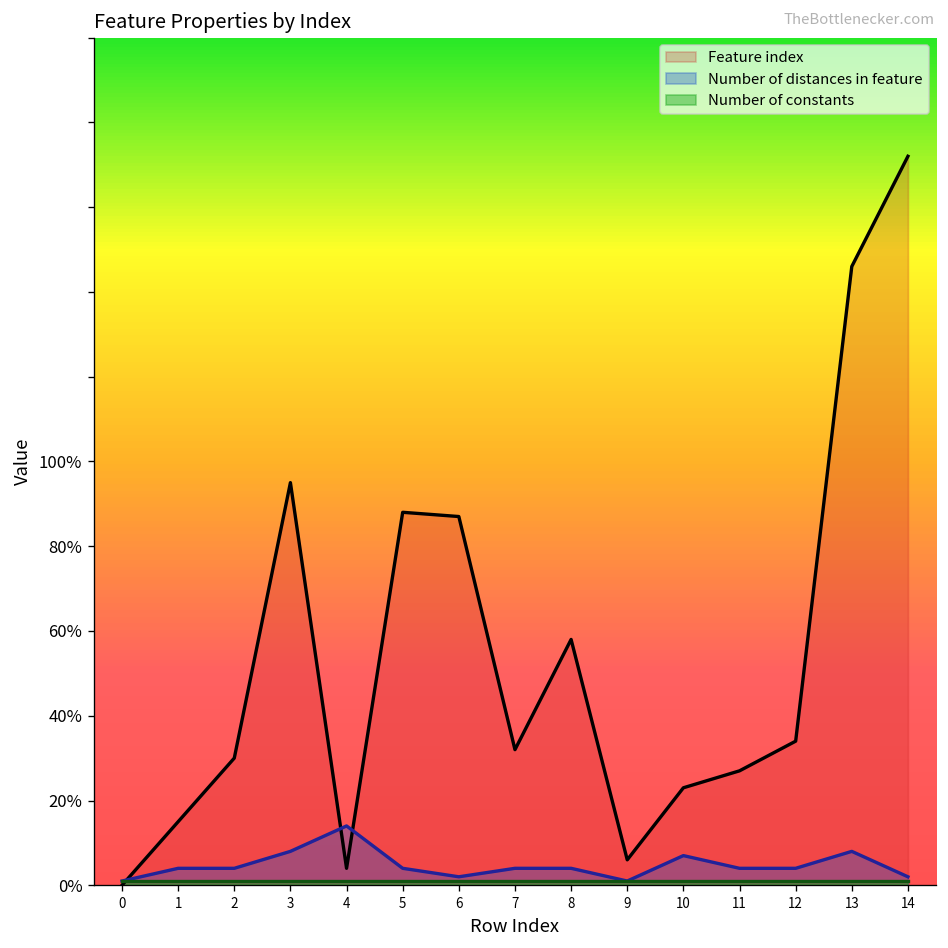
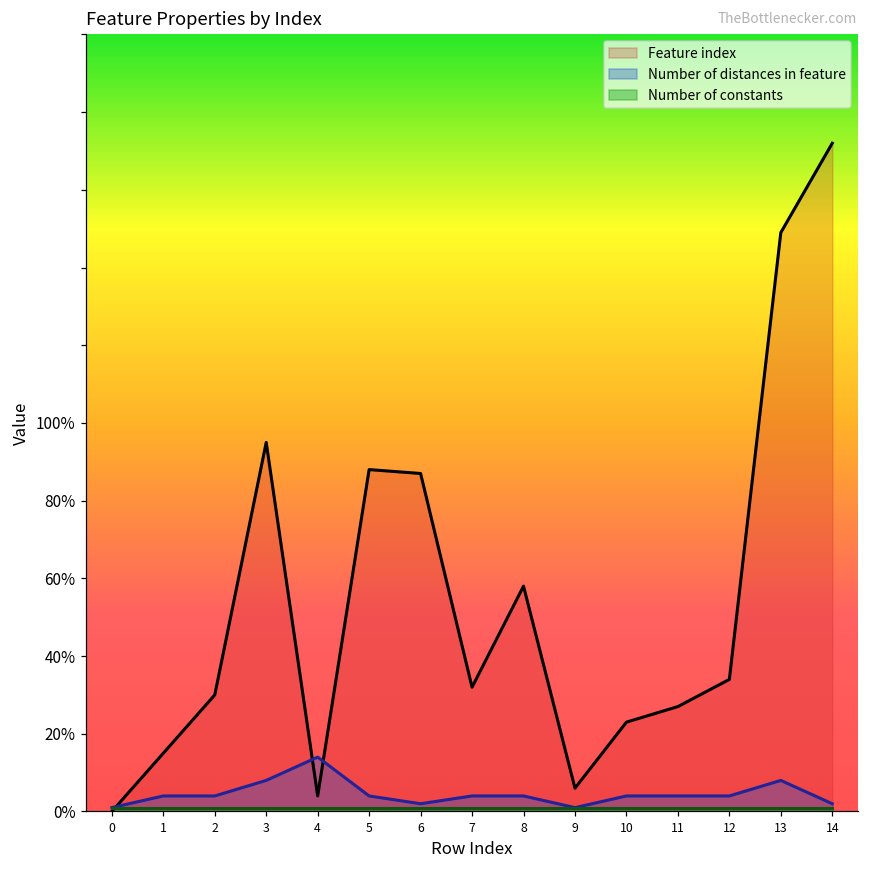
  {
    "Feature index": {
      "0": "0%",
      "1": "15%",
      "2": "30%",
      "3": "95%",
      "4": "4%",
      "5": "88%",
      "6": "87%",
      "7": "32%",
      "8": "58%",
      "9": "6%",
      "10": "23%",
      "11": "27%",
      "12": "34%",
-     "13": "146%",
+     "13": "149%",
      "14": "172%"
    },
    "Number of distances in feature": {
      "1": "4%",
      "2": "4%",
      "3": "8%",
      "4": "14%",
      "5": "4%",
      "6": "2%",
      "7": "4%",
      "8": "4%",
-     "10": "7%",
+     "10": "4%",
      "11": "4%",
      "12": "4%",
      "13": "8%",
      "14": "2%"
    },
    "Number of constants": {
      "1": "1%",
      "2": "1%",
      "3": "1%",
      "4": "1%",
      "5": "1%",
      "6": "1%",
      "7": "1%",
      "8": "1%",
      "10": "1%",
      "11": "1%",
      "12": "1%",
      "13": "1%",
      "14": "1%"
    }
  }
